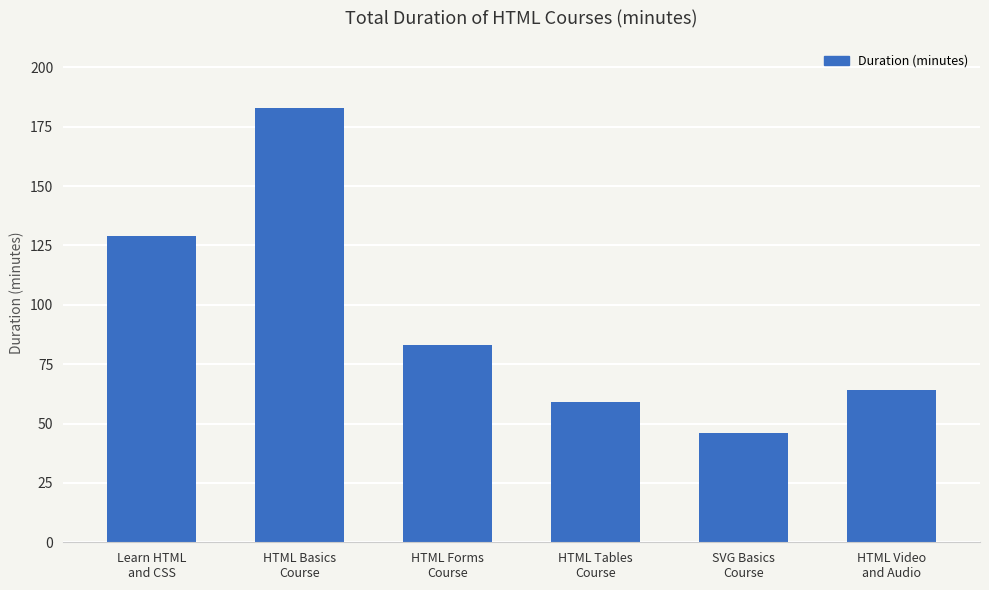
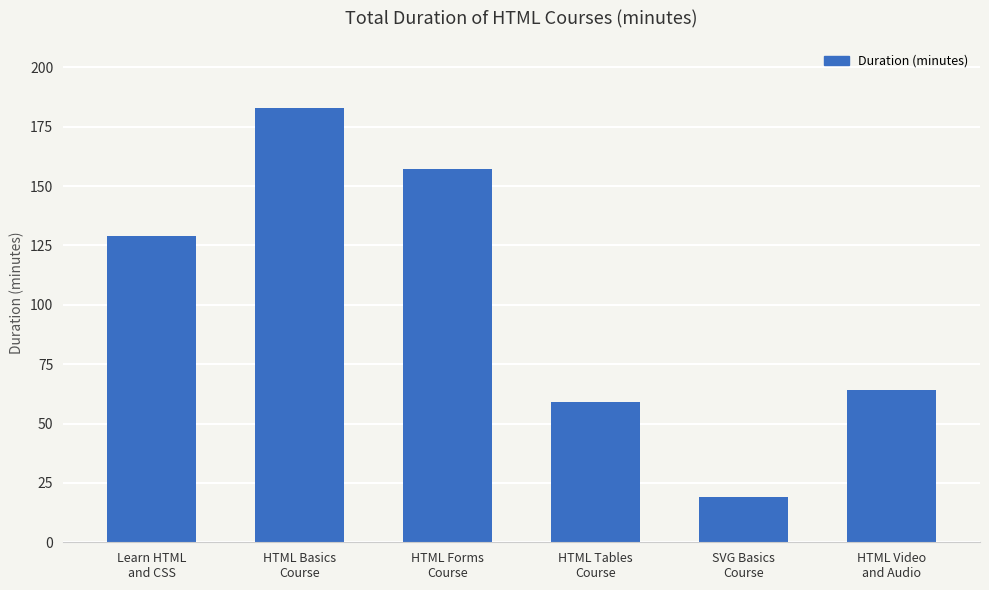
  {
    "Learn HTML and CSS": 129,
    "HTML Basics Course": 183,
-   "HTML Forms Course": 83,
+   "HTML Forms Course": 157,
    "HTML Tables Course": 59,
-   "SVG Basics Course": 46,
+   "SVG Basics Course": 19,
    "HTML Video and Audio": 64
  }
